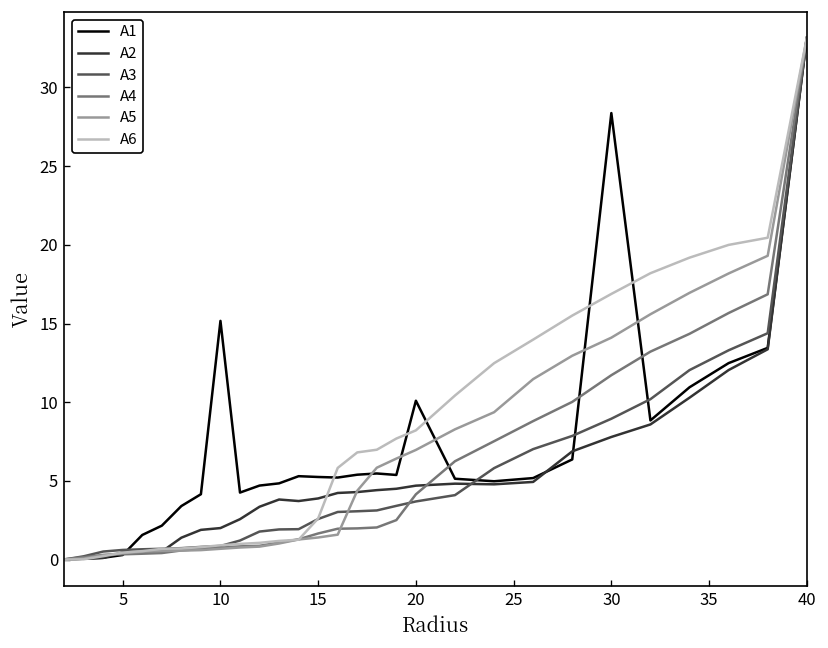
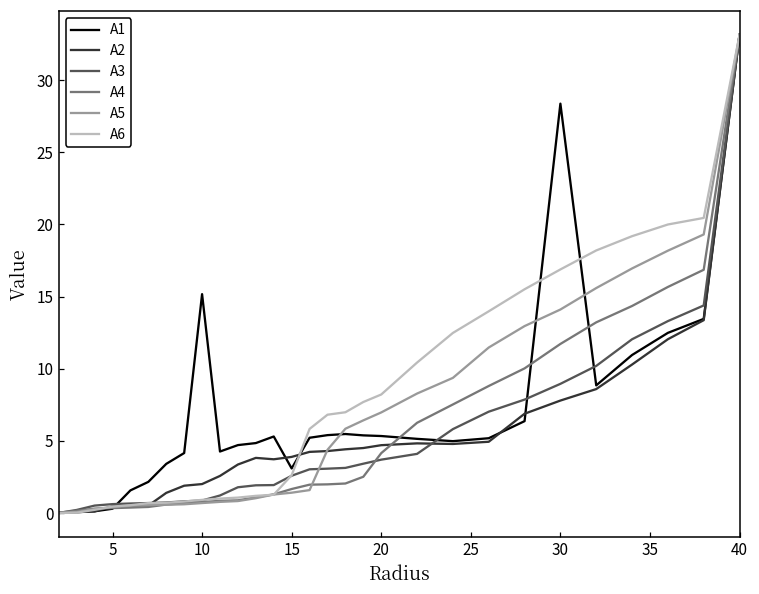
  {
    "A1": {
      "10": 15.2,
-     "15": 5.3,
-     "20": 10.1,
+     "15": 3.1,
+     "20": 5.3,
      "30": 28.4
    }
  }
